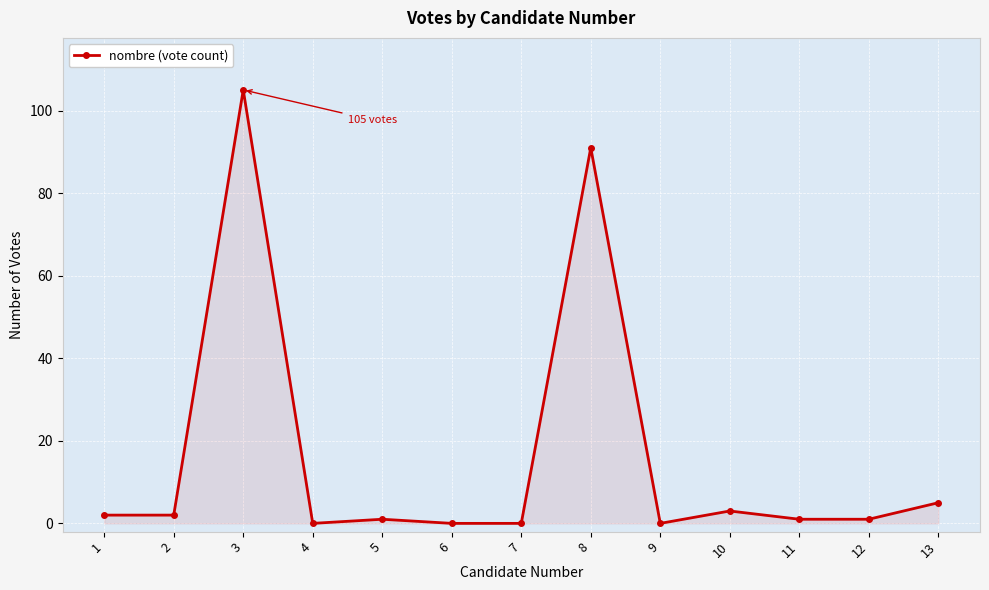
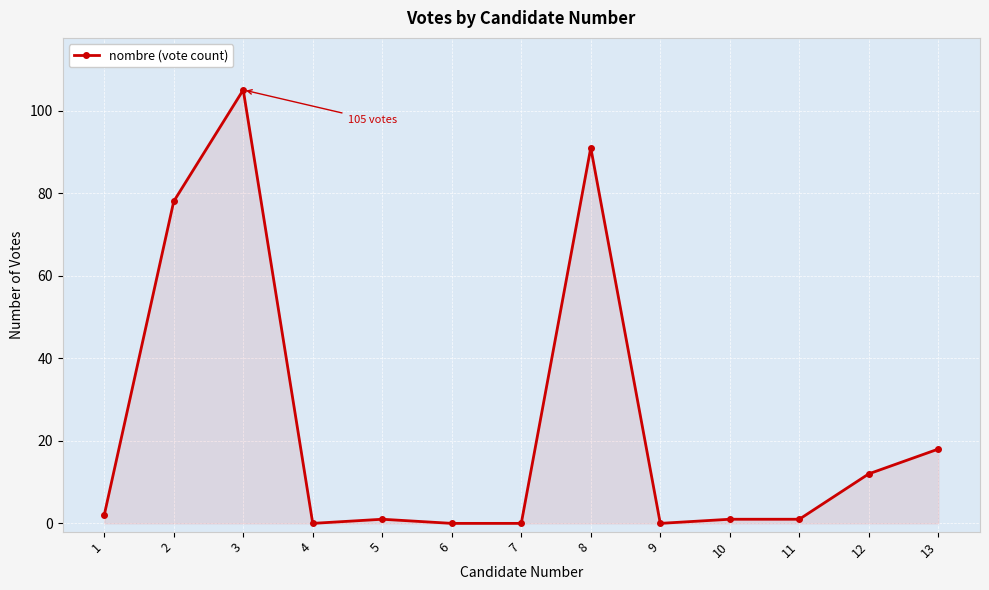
  {
    "1": 2,
-   "2": 2,
+   "2": 78,
    "4": 0,
    "5": 1,
    "6": 0,
    "7": 0,
    "8": 91,
    "9": 0,
-   "10": 3,
+   "10": 1,
    "11": 1,
-   "12": 1,
-   "13": 5
+   "12": 12,
+   "13": 18
  }
